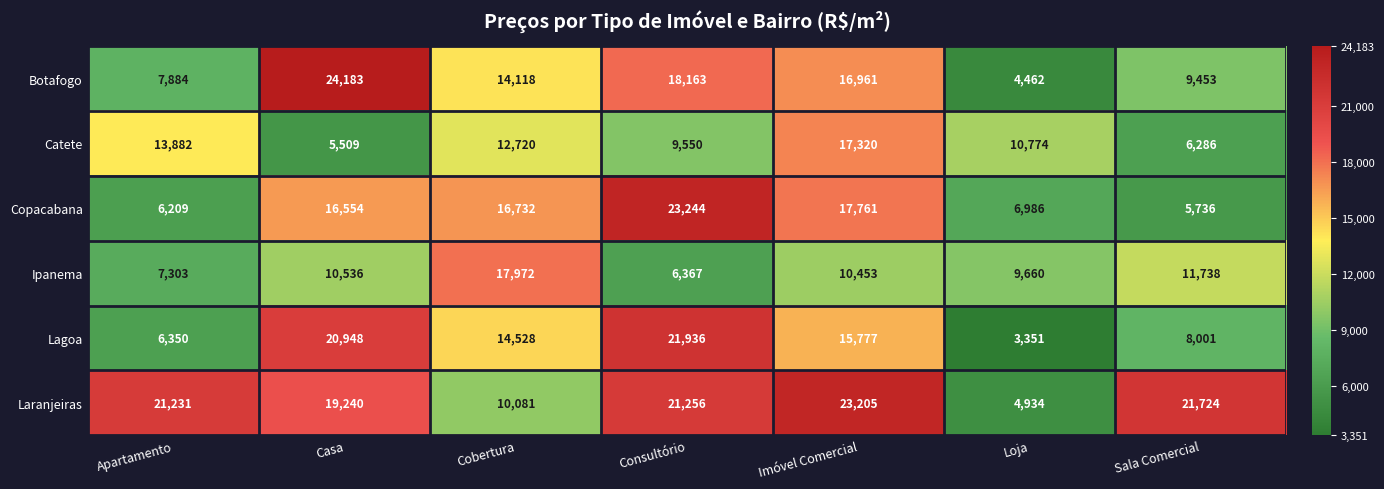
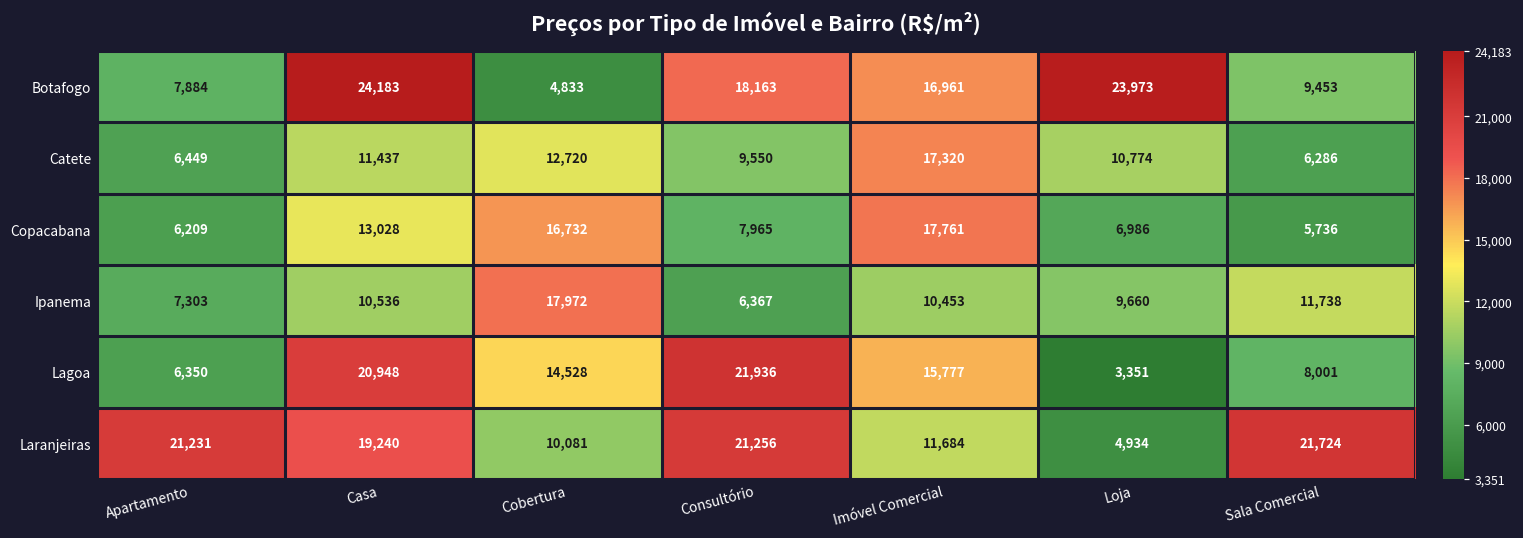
  {
    "Botafogo": {
      "Apartamento": "7,884",
      "Casa": "24,183",
-     "Cobertura": "14,118",
+     "Cobertura": "4,833",
      "Consultório": "18,163",
      "Imóvel Comercial": "16,961",
-     "Loja": "4,462",
+     "Loja": "23,973",
      "Sala Comercial": "9,453"
    },
    "Catete": {
-     "Apartamento": "13,882",
-     "Casa": "5,509",
+     "Apartamento": "6,449",
+     "Casa": "11,437",
      "Cobertura": "12,720",
      "Consultório": "9,550",
      "Imóvel Comercial": "17,320",
      "Loja": "10,774",
      "Sala Comercial": "6,286"
    },
    "Copacabana": {
      "Apartamento": "6,209",
-     "Casa": "16,554",
+     "Casa": "13,028",
      "Cobertura": "16,732",
-     "Consultório": "23,244",
+     "Consultório": "7,965",
      "Imóvel Comercial": "17,761",
      "Loja": "6,986",
      "Sala Comercial": "5,736"
    },
    "Ipanema": {
      "Apartamento": "7,303",
      "Casa": "10,536",
      "Cobertura": "17,972",
      "Consultório": "6,367",
      "Imóvel Comercial": "10,453",
      "Loja": "9,660",
      "Sala Comercial": "11,738"
    },
    "Lagoa": {
      "Apartamento": "6,350",
      "Casa": "20,948",
      "Cobertura": "14,528",
      "Consultório": "21,936",
      "Imóvel Comercial": "15,777",
      "Loja": "3,351",
      "Sala Comercial": "8,001"
    },
    "Laranjeiras": {
      "Apartamento": "21,231",
      "Casa": "19,240",
      "Cobertura": "10,081",
      "Consultório": "21,256",
-     "Imóvel Comercial": "23,205",
+     "Imóvel Comercial": "11,684",
      "Loja": "4,934",
      "Sala Comercial": "21,724"
    }
  }
